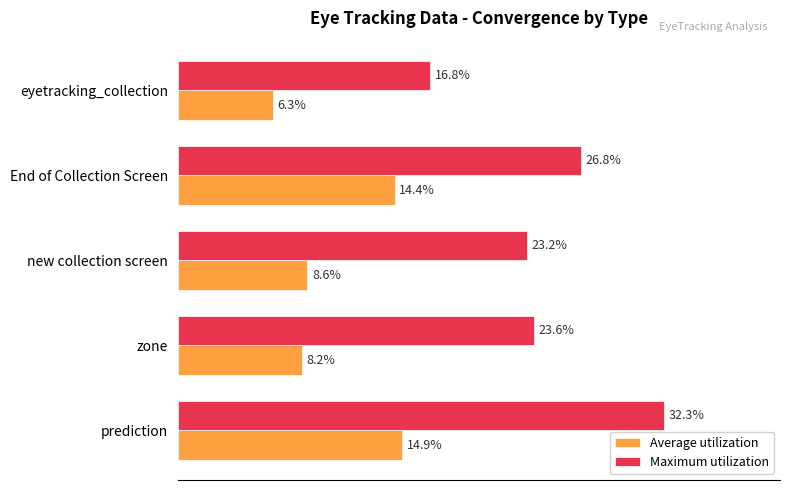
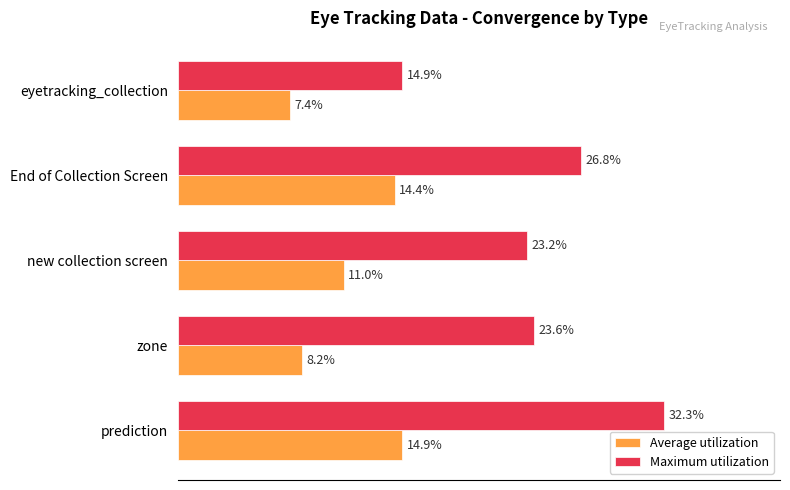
  {
    "Average utilization": {
-     "eyetracking_collection": "6.3%",
+     "eyetracking_collection": "7.4%",
      "End of Collection Screen": "14.4%",
-     "new collection screen": "8.6%",
+     "new collection screen": "11.0%",
      "zone": "8.2%",
      "prediction": "14.9%"
    },
    "Maximum utilization": {
-     "eyetracking_collection": "16.8%",
+     "eyetracking_collection": "14.9%",
      "End of Collection Screen": "26.8%",
      "new collection screen": "23.2%",
      "zone": "23.6%",
      "prediction": "32.3%"
    }
  }
